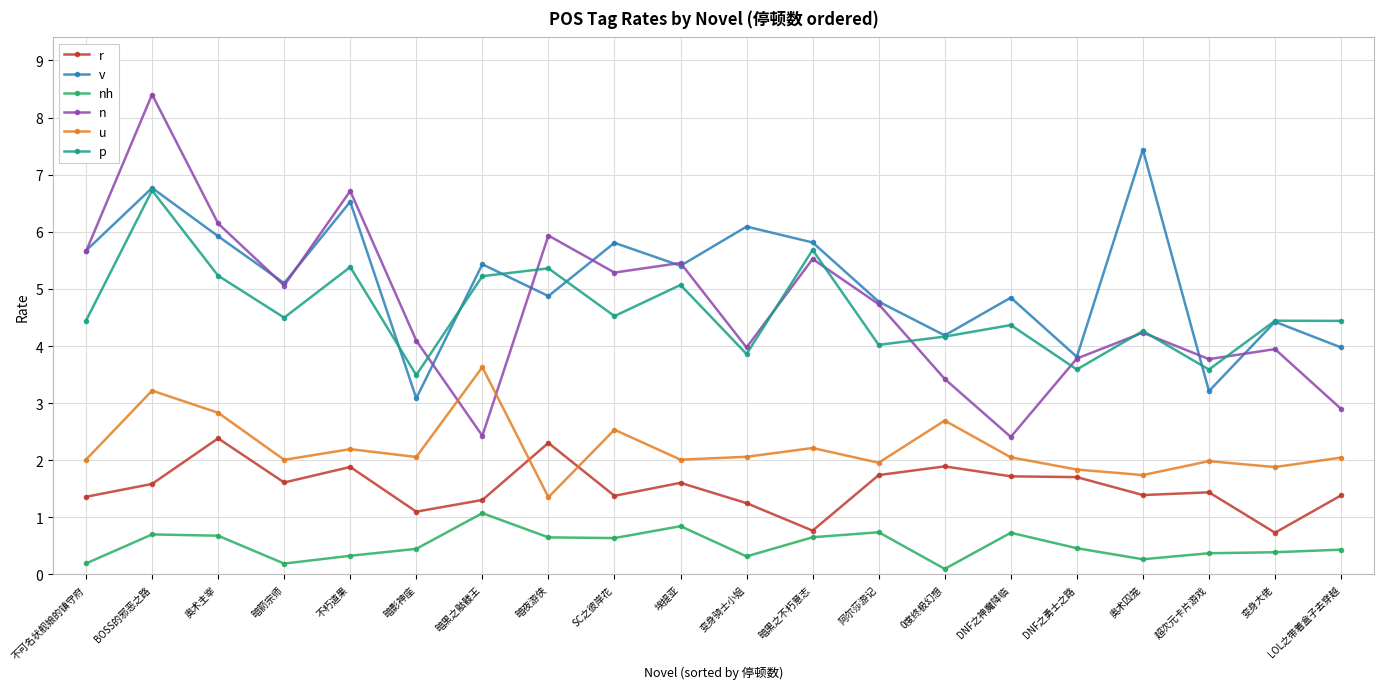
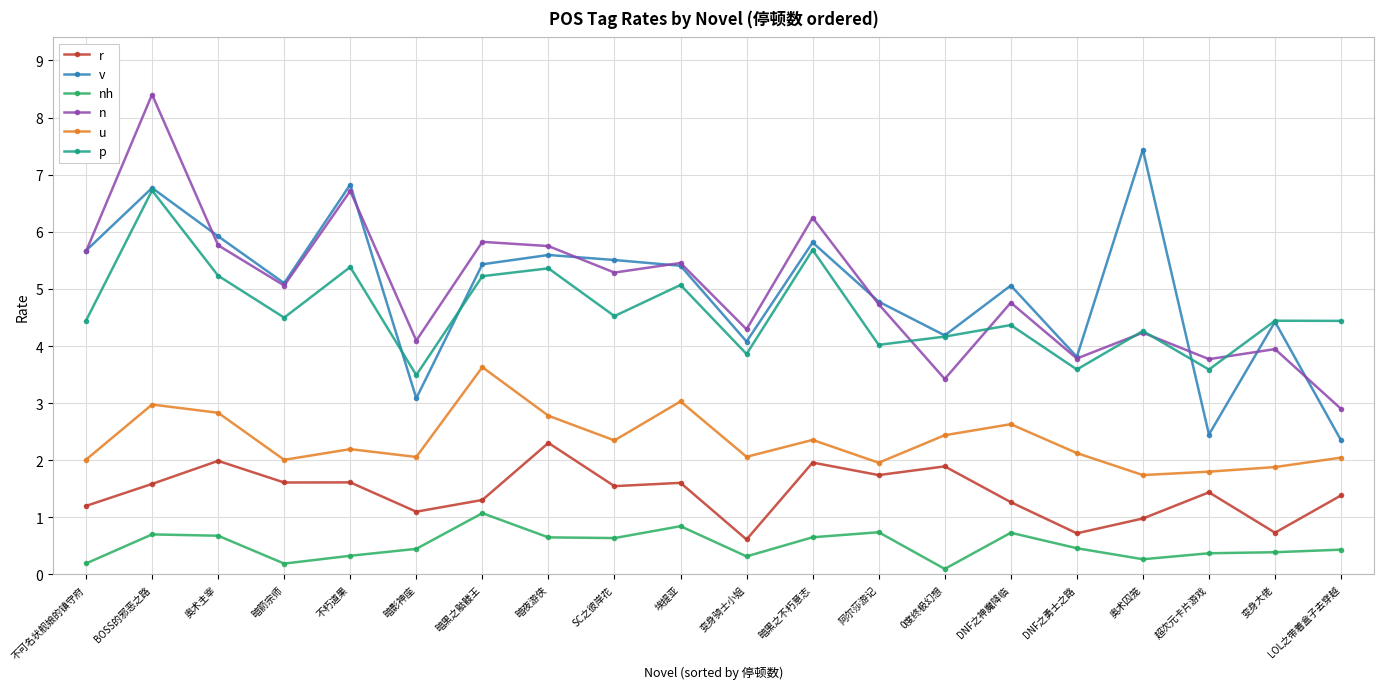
  {
    "r": {
-     "不可名状舰娘的镇守府": 1.4,
+     "不可名状舰娘的镇守府": 1.2,
      "BOSS的邪恶之路": 1.6,
-     "奥术主宰": 2.4,
+     "奥术主宰": 2.0,
      "暗箭宗师": 1.6,
-     "不朽道果": 1.9,
+     "不朽道果": 1.6,
      "暗影神座": 1.1,
      "暗黑之骷髅王": 1.3,
      "暗夜游侠": 2.3,
-     "SC之彼岸花": 1.4,
+     "SC之彼岸花": 1.5,
      "埃提亚": 1.6,
-     "变身骑士小姐": 1.2,
-     "暗黑之不朽意志": 0.8,
+     "变身骑士小姐": 0.6,
+     "暗黑之不朽意志": 2.0,
      "阿尔莎游记": 1.7,
      "0度终极幻想": 1.9,
-     "DNF之神魔降临": 1.7,
-     "DNF之勇士之路": 1.7,
-     "奥术囚笼": 1.4,
+     "DNF之神魔降临": 1.3,
+     "DNF之勇士之路": 0.7,
+     "奥术囚笼": 1.0,
      "超次元卡片游戏": 1.4,
      "变身大佬": 0.7,
      "LOL之带着盒子去穿越": 1.4
    },
    "v": {
      "BOSS的邪恶之路": 6.8,
      "奥术主宰": 5.9,
-     "不朽道果": 6.5,
+     "不朽道果": 6.8,
      "暗影神座": 3.1,
      "暗黑之骷髅王": 5.4,
-     "暗夜游侠": 4.9,
-     "SC之彼岸花": 5.8,
+     "暗夜游侠": 5.6,
+     "SC之彼岸花": 5.5,
      "埃提亚": 5.4,
-     "变身骑士小姐": 6.1,
+     "变身骑士小姐": 4.1,
      "暗黑之不朽意志": 5.8,
      "阿尔莎游记": 4.8,
-     "DNF之神魔降临": 4.8,
+     "DNF之神魔降临": 5.1,
      "奥术囚笼": 7.4,
-     "超次元卡片游戏": 3.2,
-     "LOL之带着盒子去穿越": 4.0
+     "超次元卡片游戏": 2.5,
+     "LOL之带着盒子去穿越": 2.3
    },
    "n": {
      "BOSS的邪恶之路": 8.4,
-     "奥术主宰": 6.1,
+     "奥术主宰": 5.8,
      "不朽道果": 6.7,
      "暗影神座": 4.1,
-     "暗黑之骷髅王": 2.4,
-     "暗夜游侠": 5.9,
+     "暗黑之骷髅王": 5.8,
+     "暗夜游侠": 5.8,
      "SC之彼岸花": 5.3,
      "埃提亚": 5.5,
-     "变身骑士小姐": 4.0,
-     "暗黑之不朽意志": 5.5,
+     "变身骑士小姐": 4.3,
+     "暗黑之不朽意志": 6.2,
      "阿尔莎游记": 4.7,
      "0度终极幻想": 3.4,
-     "DNF之神魔降临": 2.4,
+     "DNF之神魔降临": 4.8,
      "超次元卡片游戏": 3.8,
      "变身大佬": 3.9,
      "LOL之带着盒子去穿越": 2.9
    },
    "u": {
      "不可名状舰娘的镇守府": 2.0,
-     "BOSS的邪恶之路": 3.2,
+     "BOSS的邪恶之路": 3.0,
      "奥术主宰": 2.8,
      "暗箭宗师": 2.0,
      "不朽道果": 2.2,
      "暗影神座": 2.1,
      "暗黑之骷髅王": 3.6,
-     "暗夜游侠": 1.4,
-     "SC之彼岸花": 2.5,
-     "埃提亚": 2.0,
+     "暗夜游侠": 2.8,
+     "SC之彼岸花": 2.3,
+     "埃提亚": 3.0,
      "变身骑士小姐": 2.1,
-     "暗黑之不朽意志": 2.2,
+     "暗黑之不朽意志": 2.4,
      "阿尔莎游记": 2.0,
-     "0度终极幻想": 2.7,
-     "DNF之神魔降临": 2.1,
-     "DNF之勇士之路": 1.8,
+     "0度终极幻想": 2.4,
+     "DNF之神魔降临": 2.6,
+     "DNF之勇士之路": 2.1,
      "奥术囚笼": 1.7,
-     "超次元卡片游戏": 2.0,
+     "超次元卡片游戏": 1.8,
      "变身大佬": 1.9,
      "LOL之带着盒子去穿越": 2.0
    }
  }
